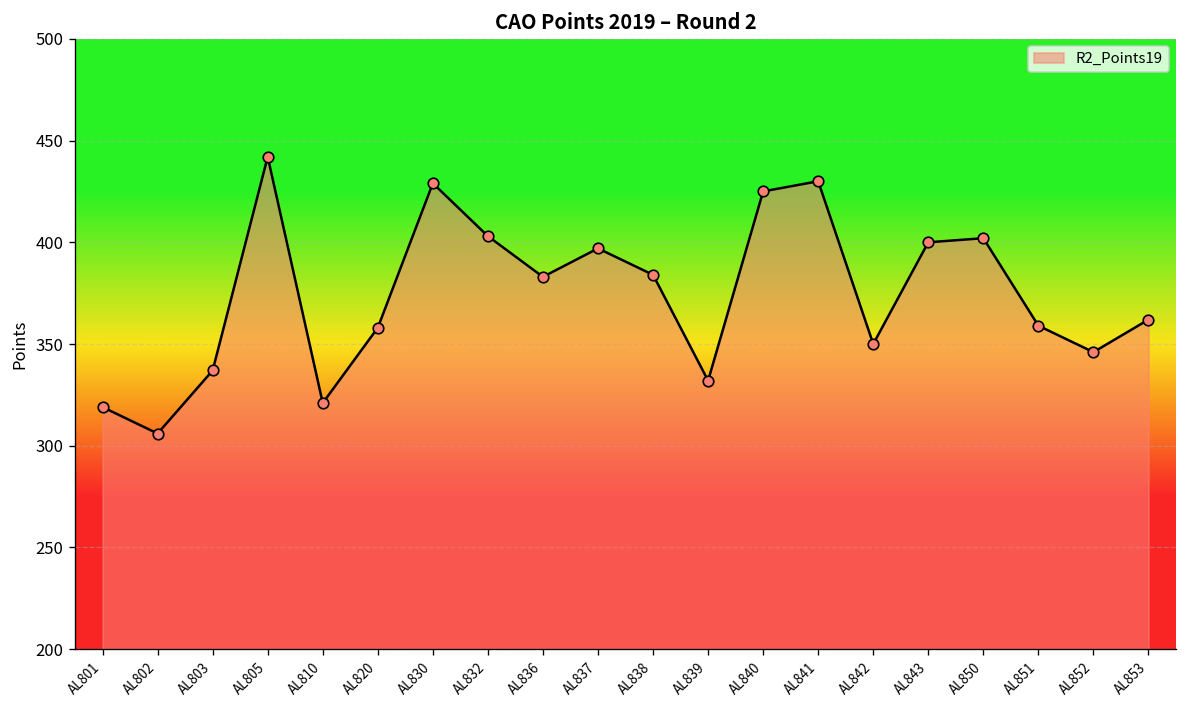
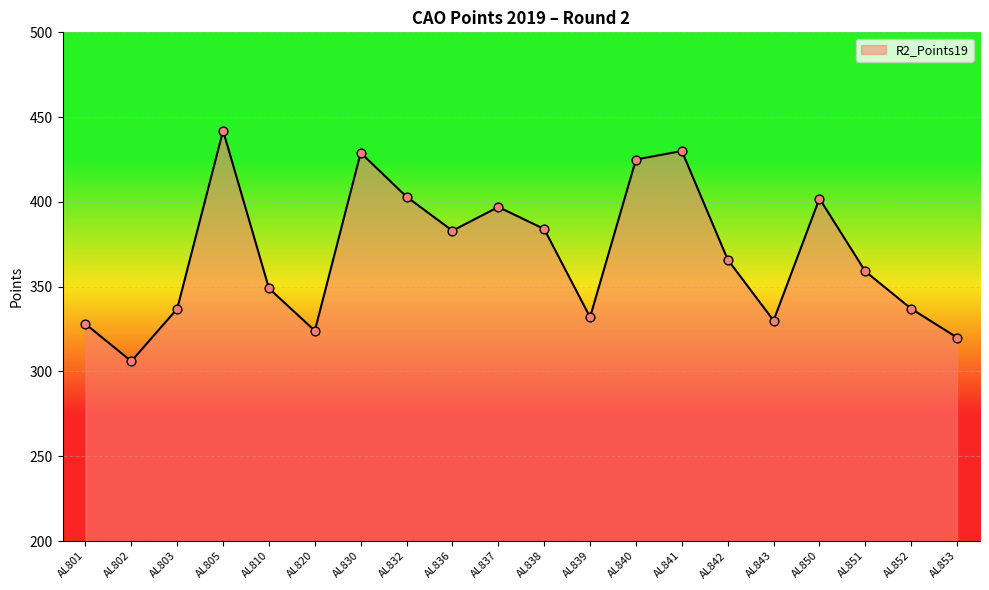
  {
-   "AL801": 319,
+   "AL801": 328,
    "AL802": 306,
    "AL803": 337,
    "AL805": 442,
-   "AL810": 321,
-   "AL820": 358,
+   "AL810": 349,
+   "AL820": 324,
    "AL830": 429,
    "AL832": 403,
    "AL836": 383,
    "AL837": 397,
    "AL838": 384,
    "AL839": 332,
    "AL840": 425,
    "AL841": 430,
-   "AL842": 350,
-   "AL843": 400,
+   "AL842": 366,
+   "AL843": 330,
    "AL850": 402,
    "AL851": 359,
-   "AL852": 346,
-   "AL853": 362
+   "AL852": 337,
+   "AL853": 320
  }
